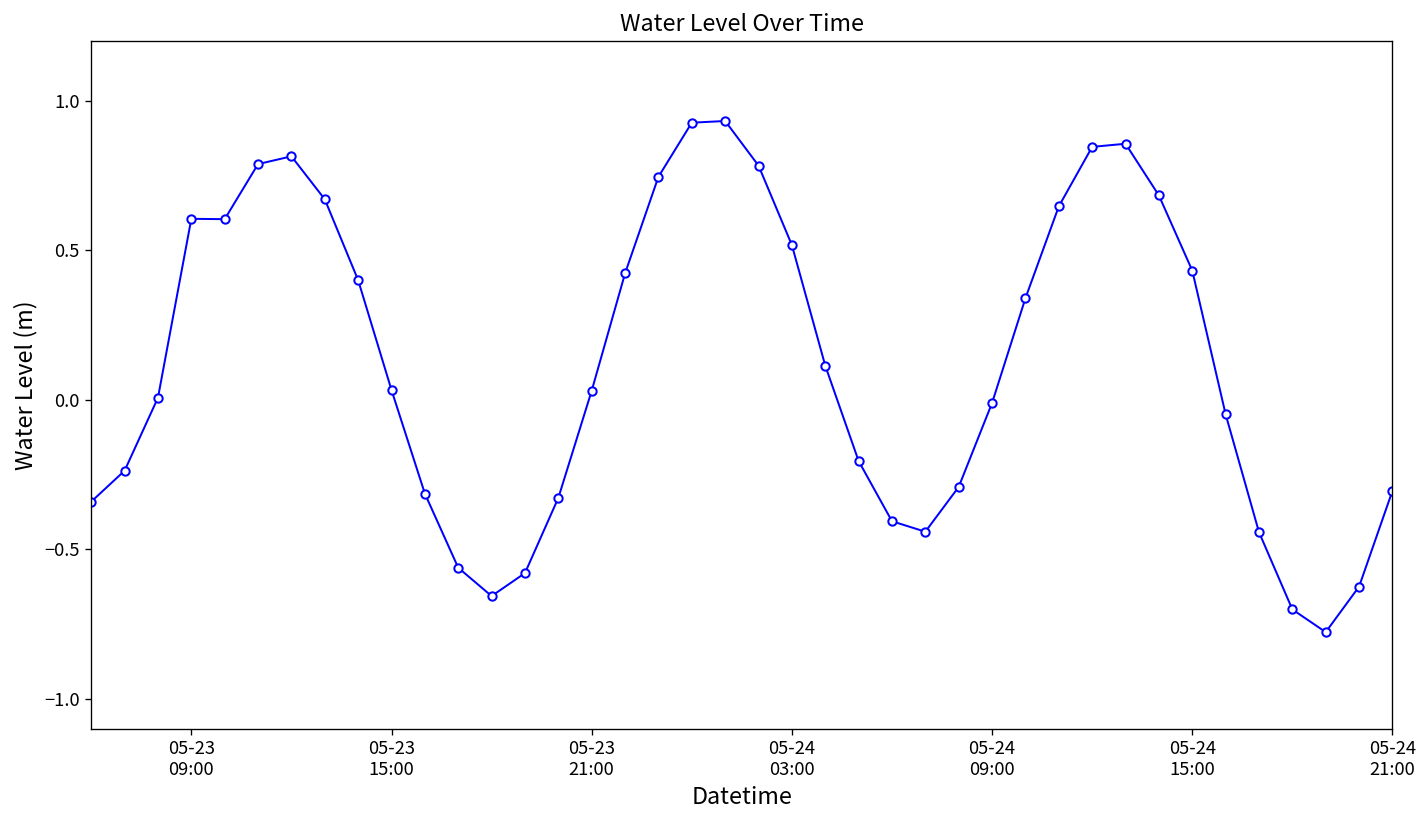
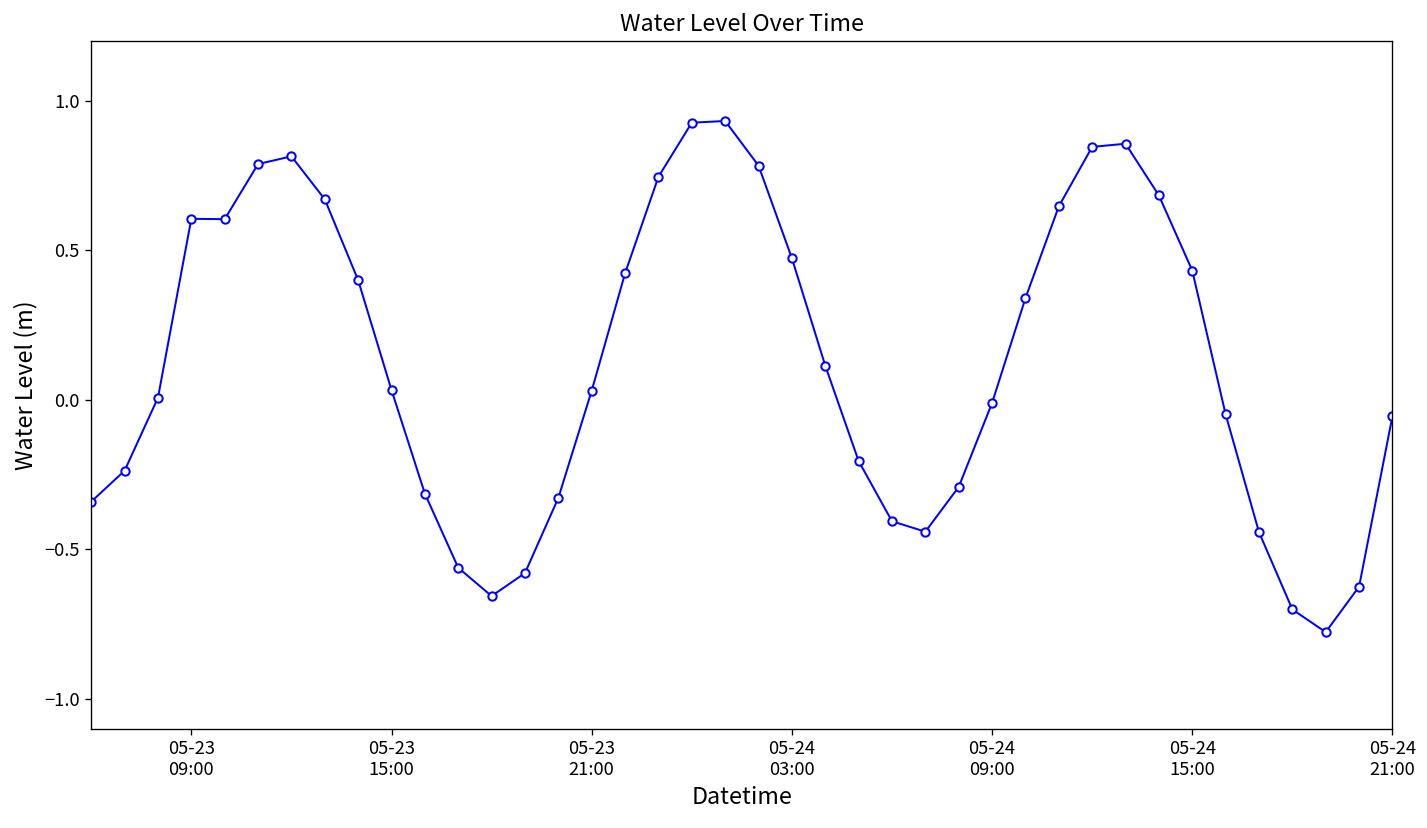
  {
    "05-23 09:00": 0.61,
    "05-23 15:00": 0.03,
    "05-23 21:00": 0.03,
-   "05-24 03:00": 0.52,
+   "05-24 03:00": 0.47,
    "05-24 09:00": -0.01,
    "05-24 15:00": 0.43,
-   "05-24 21:00": -0.30
+   "05-24 21:00": -0.05
  }
